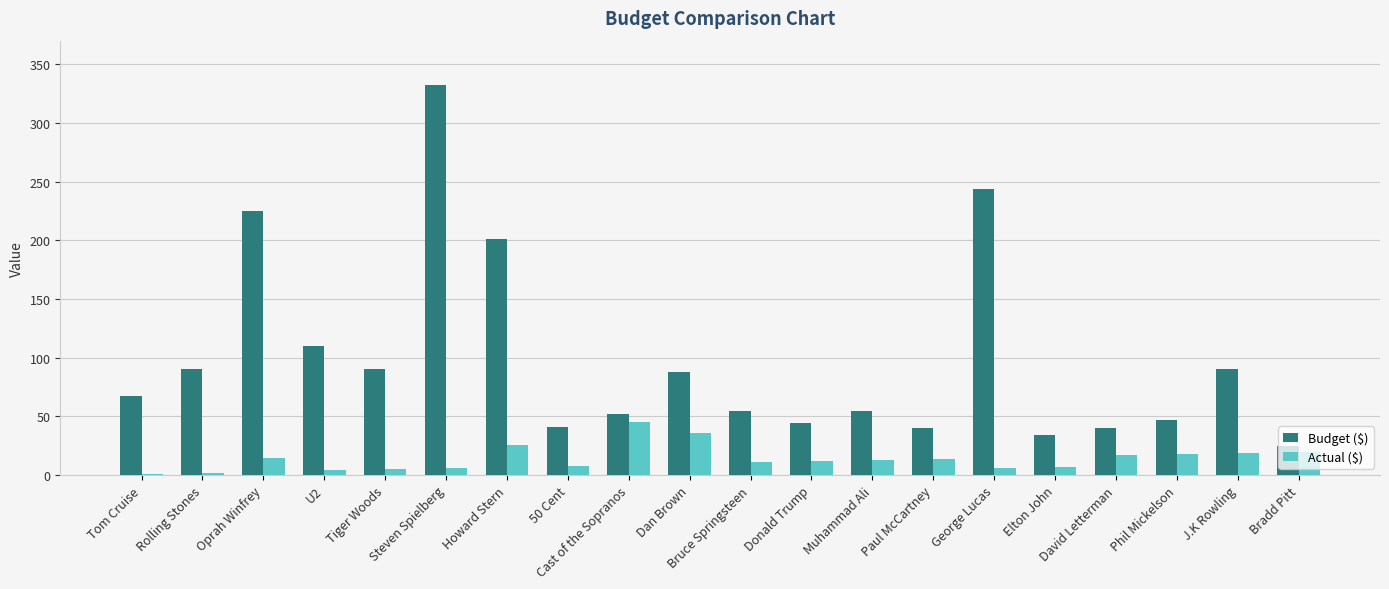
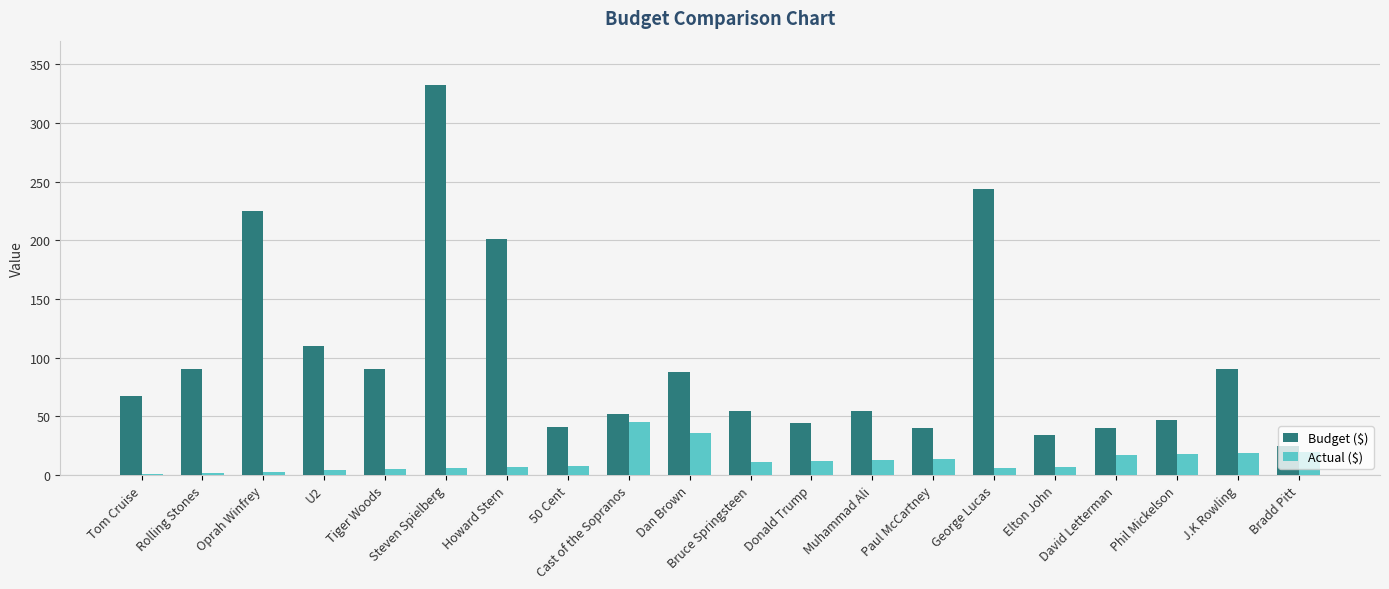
  {
    "Budget ($)": {
      "Tom Cruise": 67,
      "Rolling Stones": 90,
      "Oprah Winfrey": 225,
      "U2": 110,
      "Tiger Woods": 90,
      "Steven Spielberg": 332,
      "Howard Stern": 201,
      "50 Cent": 41,
      "Cast of the Sopranos": 52,
      "Dan Brown": 88,
      "Bruce Springsteen": 55,
      "Donald Trump": 44,
      "Muhammad Ali": 55,
      "Paul McCartney": 40,
      "George Lucas": 244,
      "Elton John": 34,
      "David Letterman": 40,
      "Phil Mickelson": 47,
      "J.K Rowling": 90
    },
    "Actual ($)": {
-     "Oprah Winfrey": 15,
+     "Oprah Winfrey": 3,
      "U2": 4,
      "Tiger Woods": 5,
      "Steven Spielberg": 6,
-     "Howard Stern": 26,
+     "Howard Stern": 7,
      "50 Cent": 8,
      "Cast of the Sopranos": 45,
      "Dan Brown": 36,
      "Bruce Springsteen": 11,
      "Donald Trump": 12,
      "Muhammad Ali": 13,
      "Paul McCartney": 14,
      "George Lucas": 6,
      "Elton John": 7,
      "David Letterman": 17,
      "Phil Mickelson": 18,
      "J.K Rowling": 19
    }
  }
